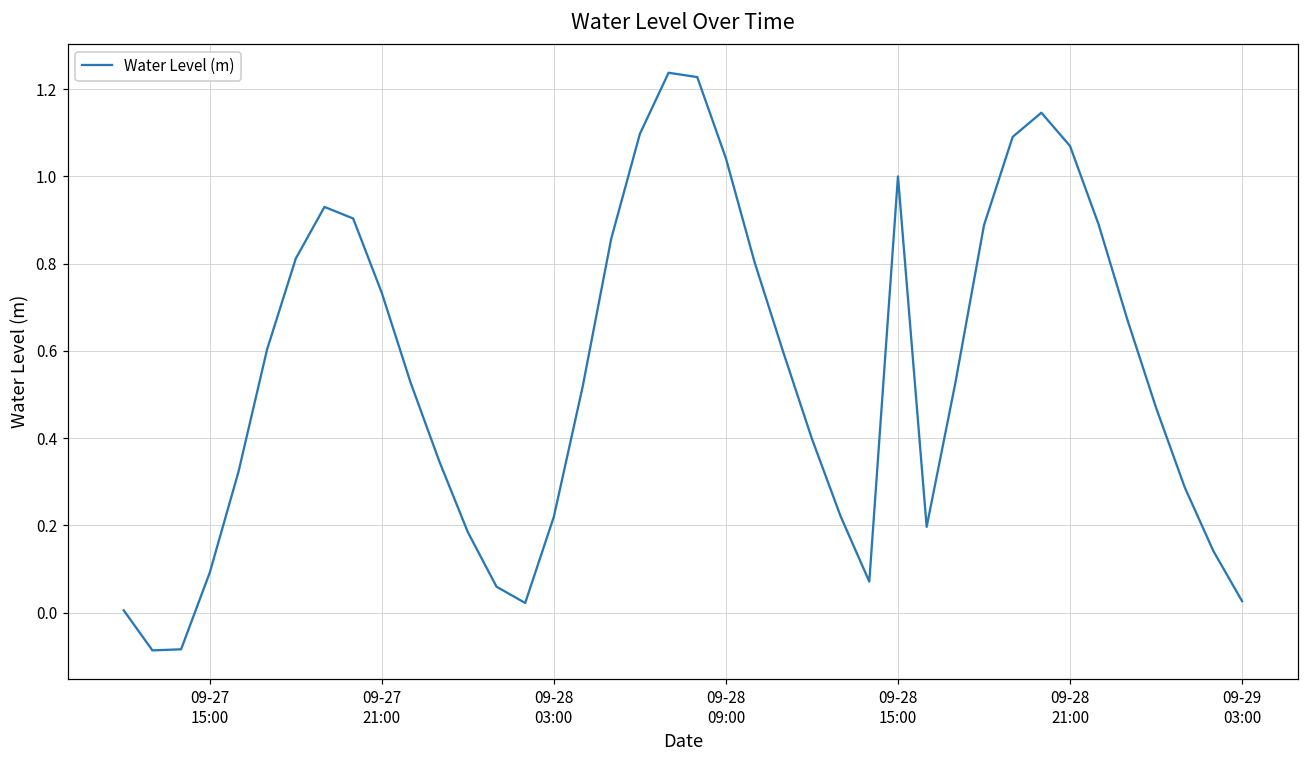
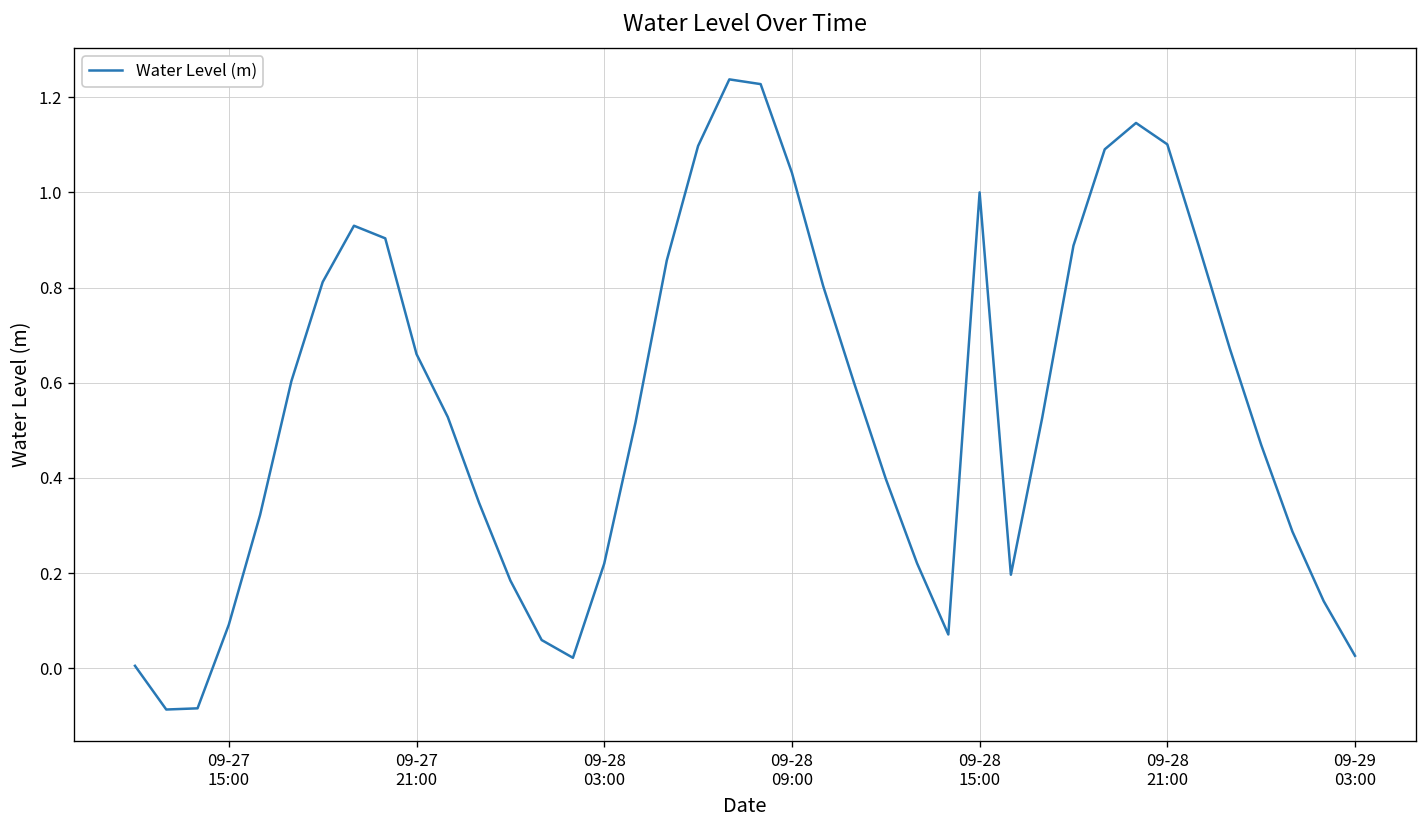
  {
    "09-27 15:00": 0.09,
-   "09-27 21:00": 0.73,
+   "09-27 21:00": 0.66,
    "09-28 03:00": 0.22,
    "09-28 09:00": 1.04,
    "09-28 15:00": 1.00,
-   "09-28 21:00": 1.07,
+   "09-28 21:00": 1.10,
    "09-29 03:00": 0.03
  }
